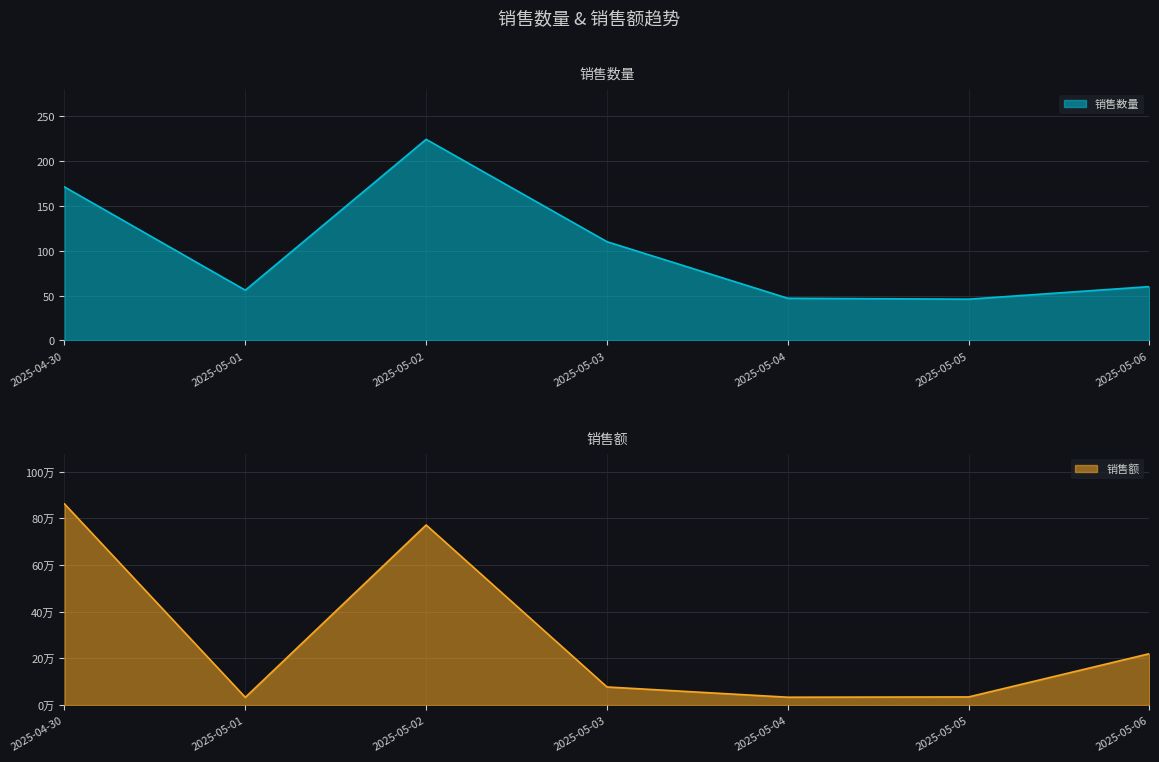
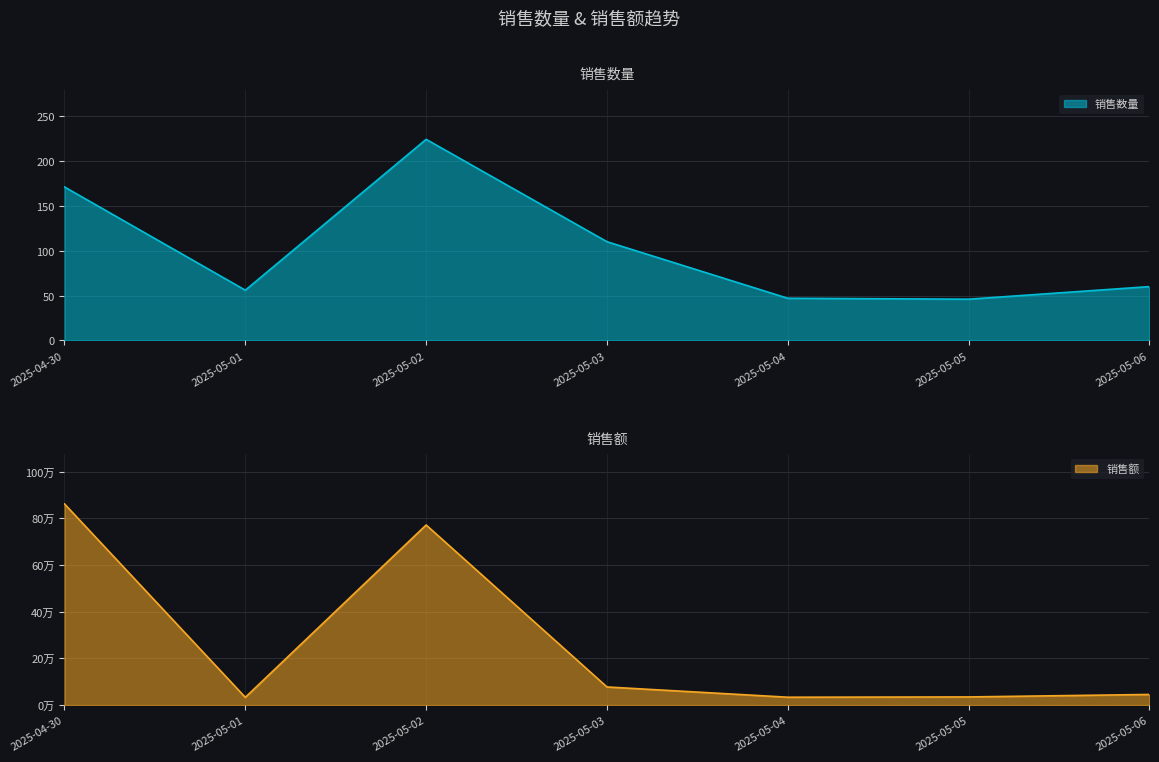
  {
    "销售数量": {
      "2025-04-30": "170",
      "2025-05-01": "60",
      "2025-05-02": "220",
      "2025-05-03": "110",
      "2025-05-04": "50",
      "2025-05-05": "50",
      "2025-05-06": "60"
    },
    "销售额": {
      "2025-04-30": "86万",
      "2025-05-01": "3万",
      "2025-05-02": "77万",
      "2025-05-03": "8万",
      "2025-05-04": "3万",
      "2025-05-05": "3万",
-     "2025-05-06": "22万"
+     "2025-05-06": "5万"
    }
  }
